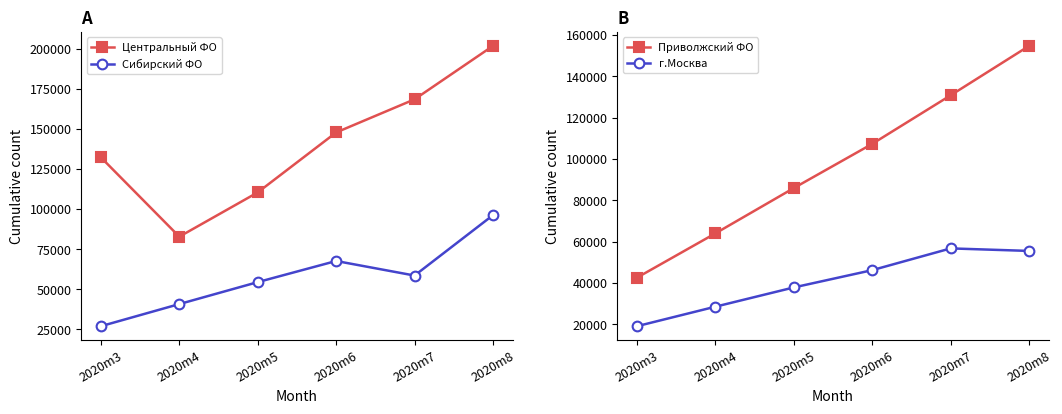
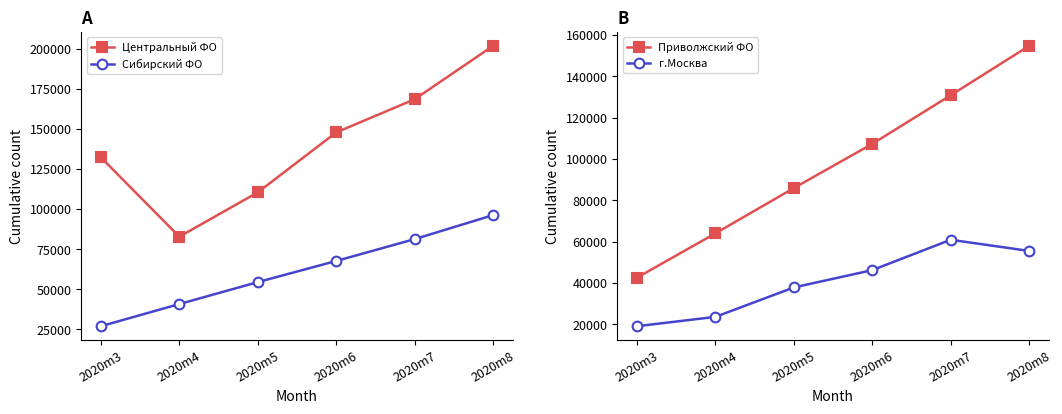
  {
    "A": {
      "Центральный ФО": {
        "2020m3": 132000,
        "2020m4": 83000,
        "2020m5": 110000,
        "2020m6": 148000,
        "2020m7": 168000,
        "2020m8": 202000
      },
      "Сибирский ФО": {
        "2020m3": 27000,
        "2020m4": 41000,
        "2020m5": 54000,
        "2020m6": 68000,
-       "2020m7": 59000,
+       "2020m7": 81000,
        "2020m8": 96000
      }
    },
    "B": {
      "Приволжский ФО": {
        "2020m3": 43000,
        "2020m4": 64000,
        "2020m5": 86000,
        "2020m6": 107000,
        "2020m7": 131000,
        "2020m8": 155000
      },
      "г.Москва": {
        "2020m3": 19000,
-       "2020m4": 29000,
+       "2020m4": 24000,
        "2020m5": 38000,
        "2020m6": 46000,
-       "2020m7": 57000,
+       "2020m7": 61000,
        "2020m8": 55000
      }
    }
  }
